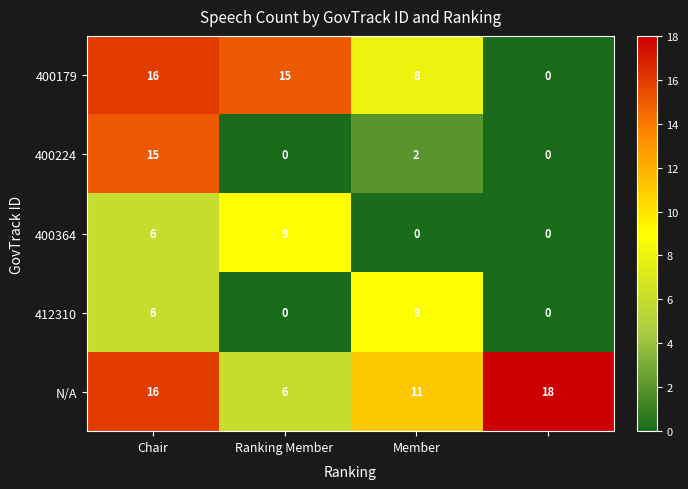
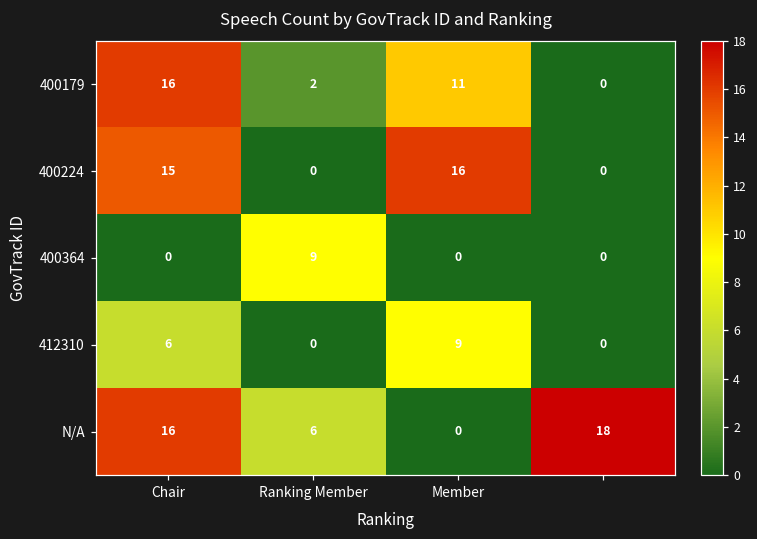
  {
    "400179": {
      "Chair": 16,
-     "Ranking Member": 15,
-     "Member": 8
+     "Ranking Member": 2,
+     "Member": 11
    },
    "400224": {
      "Chair": 15,
      "Ranking Member": 0,
-     "Member": 2
+     "Member": 16
    },
    "400364": {
-     "Chair": 6,
+     "Chair": 0,
      "Ranking Member": 9,
      "Member": 0
    },
    "412310": {
      "Chair": 6,
      "Ranking Member": 0,
      "Member": 9
    },
    "N/A": {
      "Chair": 16,
      "Ranking Member": 6,
-     "Member": 11
+     "Member": 0
    }
  }
